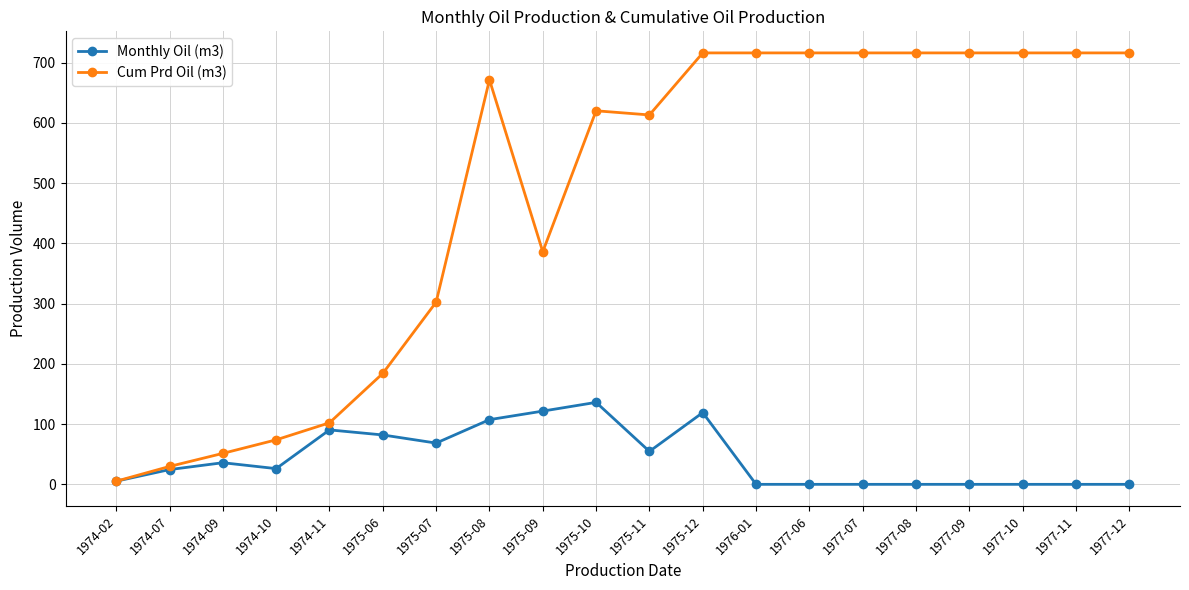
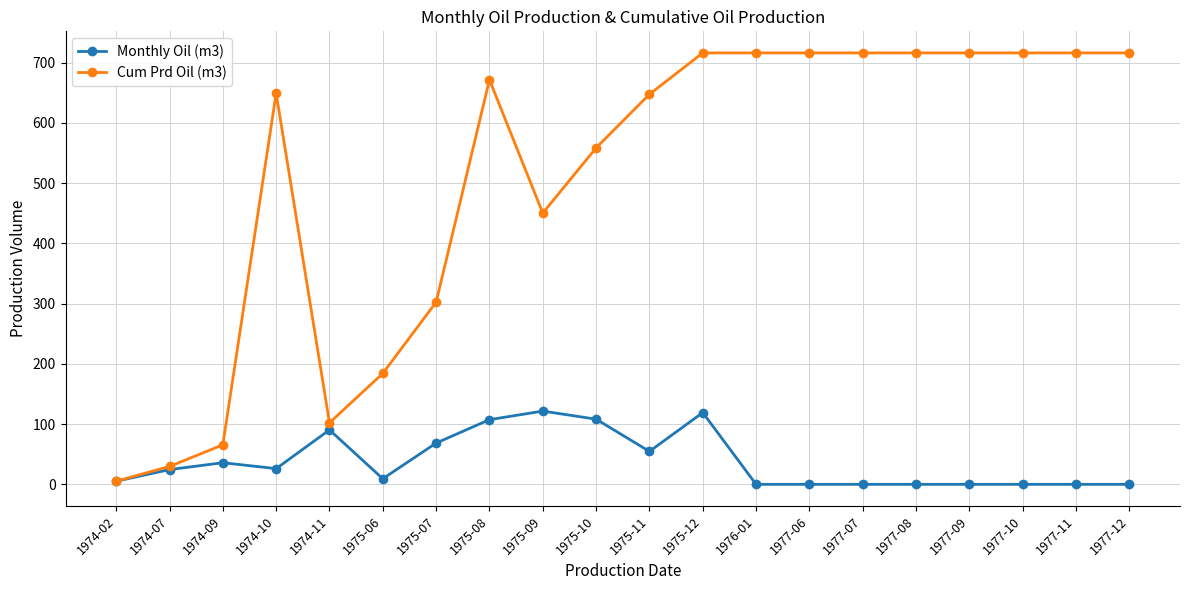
  {
    "Monthly Oil (m3)": {
      "1974-07": 20,
      "1974-09": 40,
      "1974-10": 30,
      "1974-11": 90,
-     "1975-06": 80,
+     "1975-06": 10,
      "1975-07": 70,
      "1975-08": 110,
      "1975-09": 120,
-     "1975-10": 140,
+     "1975-10": 110,
      "1975-11": 50,
      "1975-12": 120,
      "1976-01": 0,
      "1977-06": 0,
      "1977-07": 0,
      "1977-08": 0,
      "1977-09": 0,
      "1977-10": 0,
      "1977-11": 0,
      "1977-12": 0
    },
    "Cum Prd Oil (m3)": {
      "1974-07": 30,
-     "1974-09": 50,
-     "1974-10": 70,
+     "1974-09": 70,
+     "1974-10": 650,
      "1974-11": 100,
      "1975-06": 180,
      "1975-07": 300,
      "1975-08": 670,
-     "1975-09": 390,
-     "1975-10": 620,
-     "1975-11": 610,
+     "1975-09": 450,
+     "1975-10": 560,
+     "1975-11": 650,
      "1975-12": 720,
      "1976-01": 720,
      "1977-06": 720,
      "1977-07": 720,
      "1977-08": 720,
      "1977-09": 720,
      "1977-10": 720,
      "1977-11": 720,
      "1977-12": 720
    }
  }
